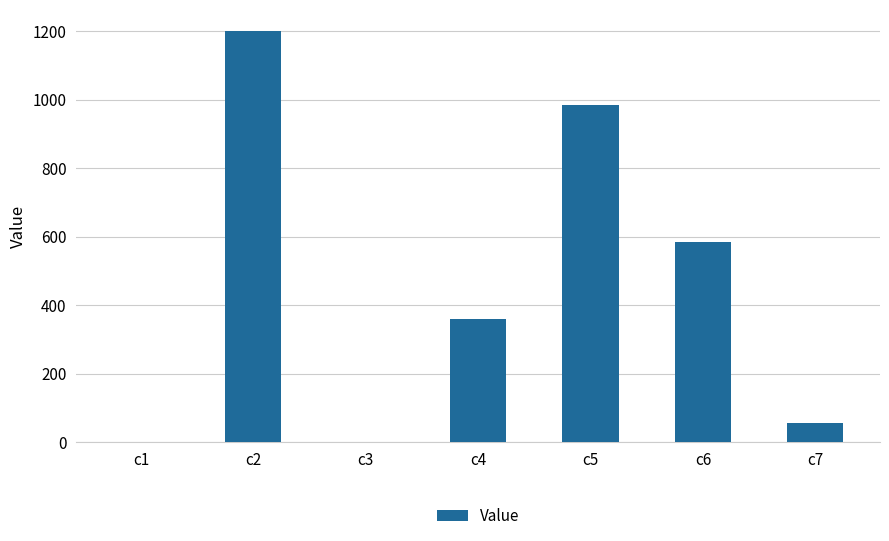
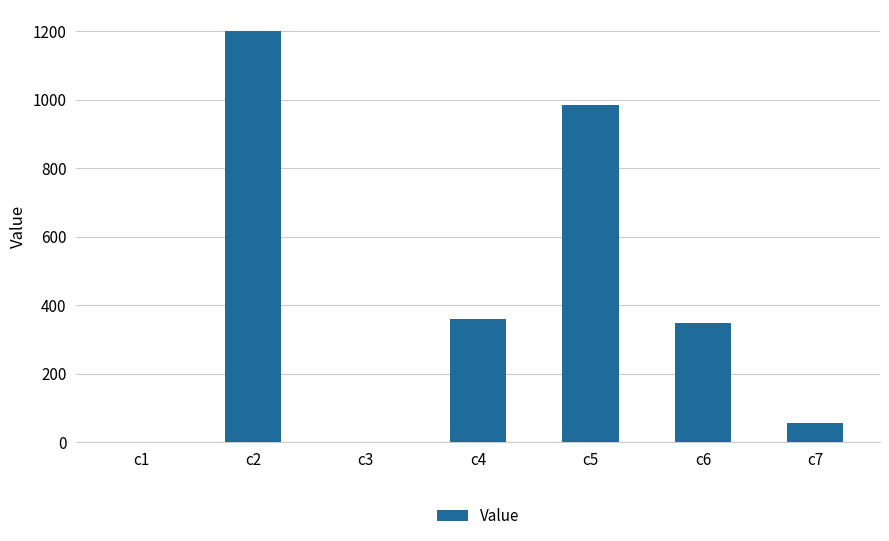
  {
    "c2": 1200,
    "c4": 360,
    "c5": 980,
-   "c6": 590,
+   "c6": 350,
    "c7": 60
  }
